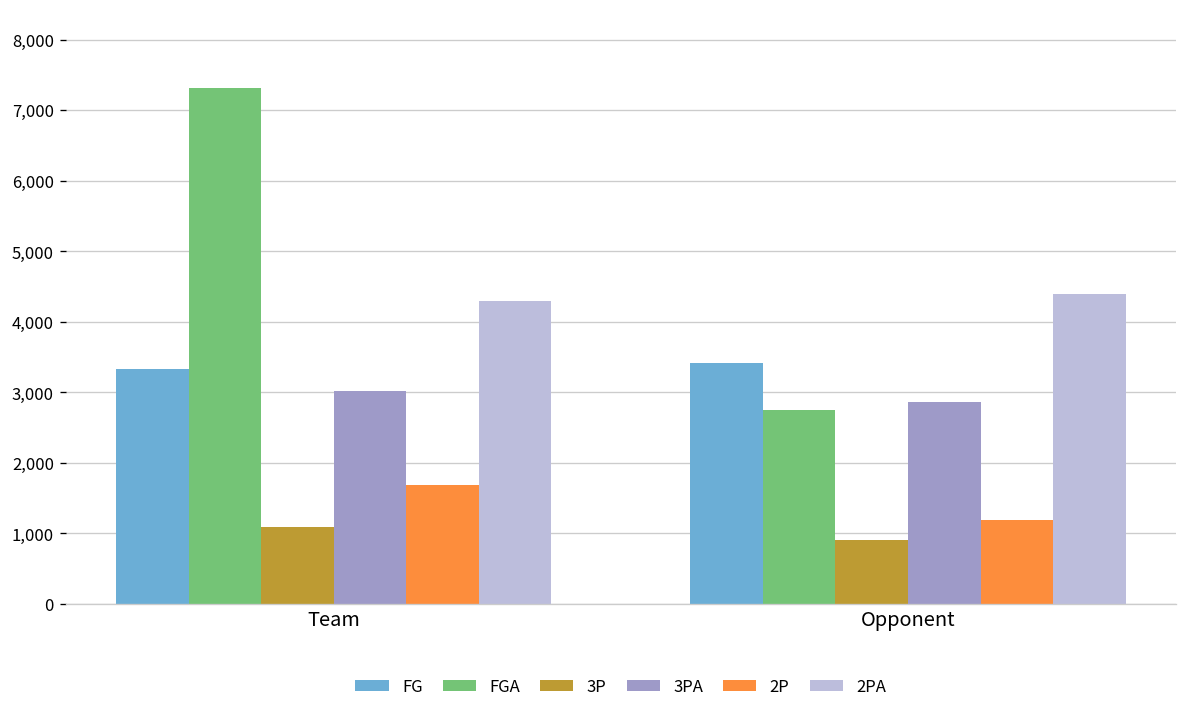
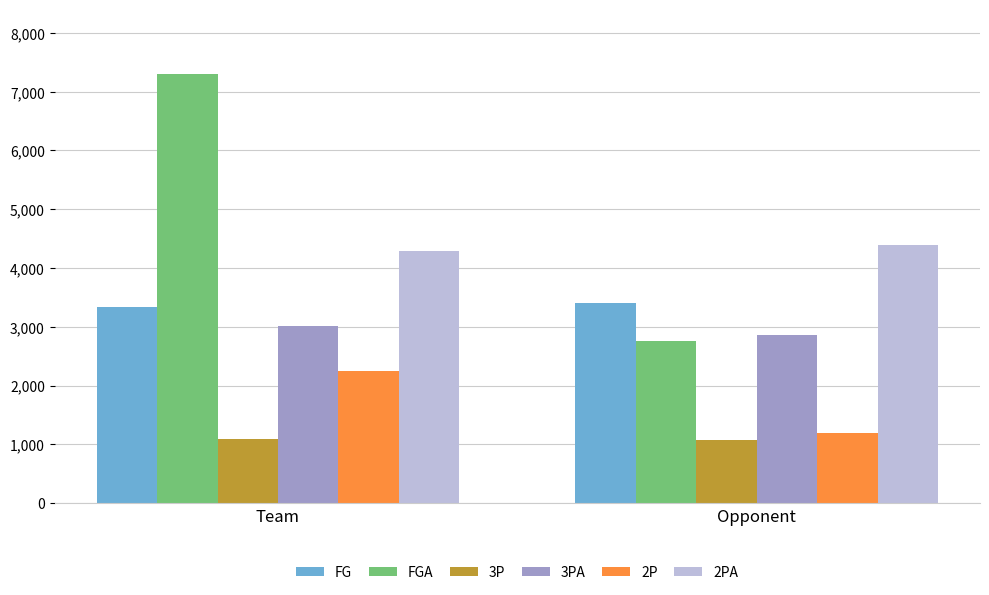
  {
    "FGA": {
      "Team": "7,300",
      "Opponent": "2,800"
    },
    "3P": {
      "Team": "1,100",
-     "Opponent": "900"
+     "Opponent": "1,100"
    },
    "2P": {
-     "Team": "1,700",
+     "Team": "2,200",
      "Opponent": "1,200"
    }
  }
